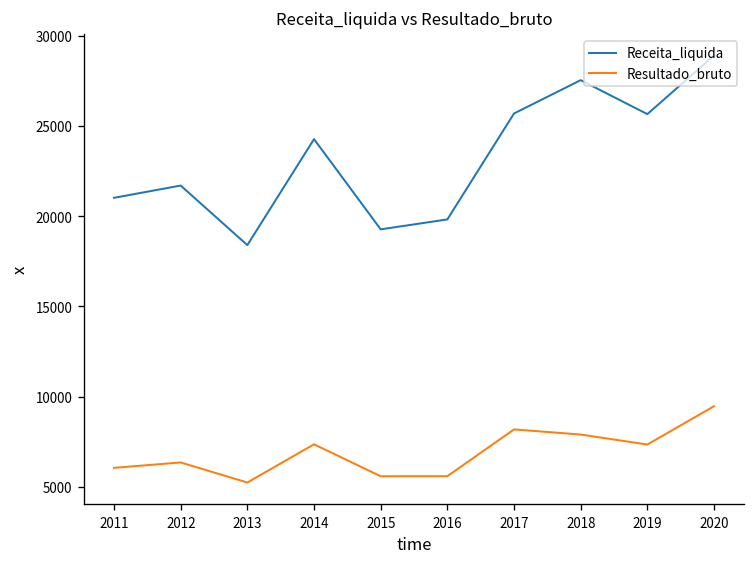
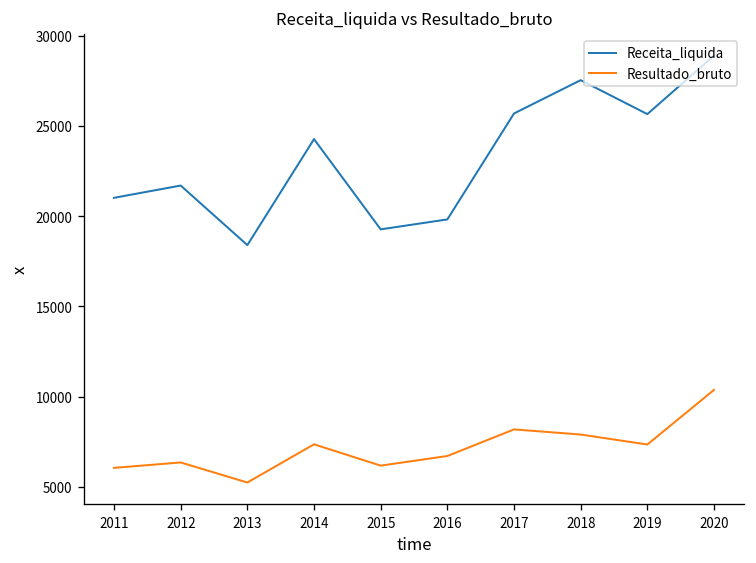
  {
    "Receita_liquida": {
      "2011": 21000,
      "2012": 21700,
      "2013": 18400,
      "2014": 24300,
      "2015": 19300,
      "2016": 19800,
      "2017": 25700,
      "2018": 27500,
      "2019": 25700
    },
    "Resultado_bruto": {
      "2011": 6000,
      "2012": 6300,
      "2013": 5200,
      "2014": 7400,
-     "2015": 5600,
-     "2016": 5600,
+     "2015": 6200,
+     "2016": 6700,
      "2017": 8200,
      "2018": 7900,
      "2019": 7300,
-     "2020": 9500
+     "2020": 10400
    }
  }
